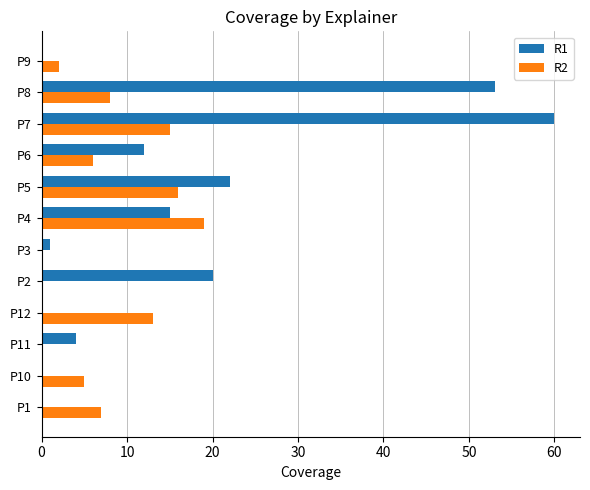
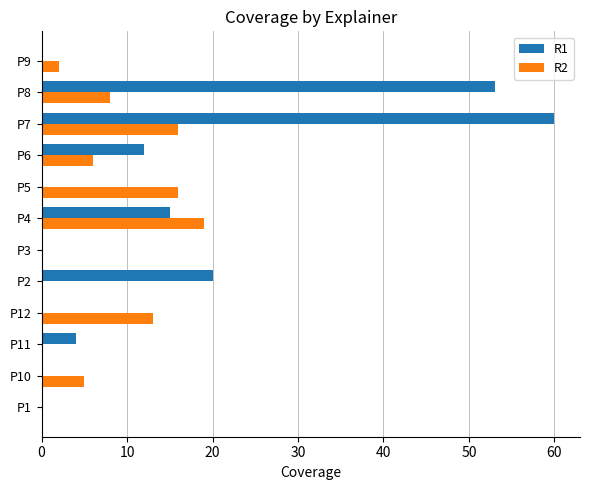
  {
    "R1": {
      "P9": 0,
      "P8": 53,
      "P7": 60,
      "P6": 12,
-     "P5": 22,
+     "P5": 0,
      "P4": 15,
-     "P3": 1,
+     "P3": 0,
      "P2": 20,
      "P12": 0,
      "P11": 4,
      "P10": 0,
      "P1": 0
    },
    "R2": {
      "P9": 2,
      "P8": 8,
-     "P7": 15,
+     "P7": 16,
      "P6": 6,
      "P5": 16,
      "P4": 19,
      "P3": 0,
      "P2": 0,
      "P12": 13,
      "P11": 0,
      "P10": 5,
-     "P1": 7
+     "P1": 0
    }
  }
